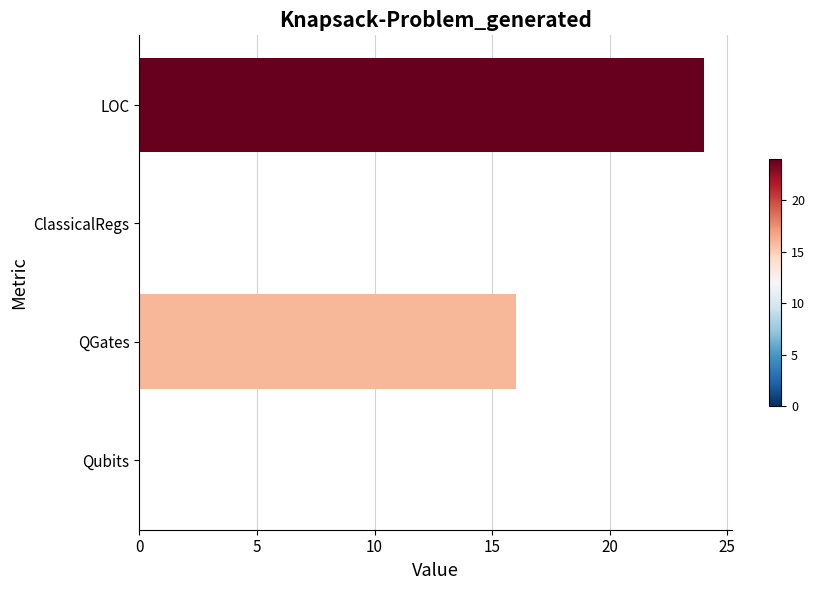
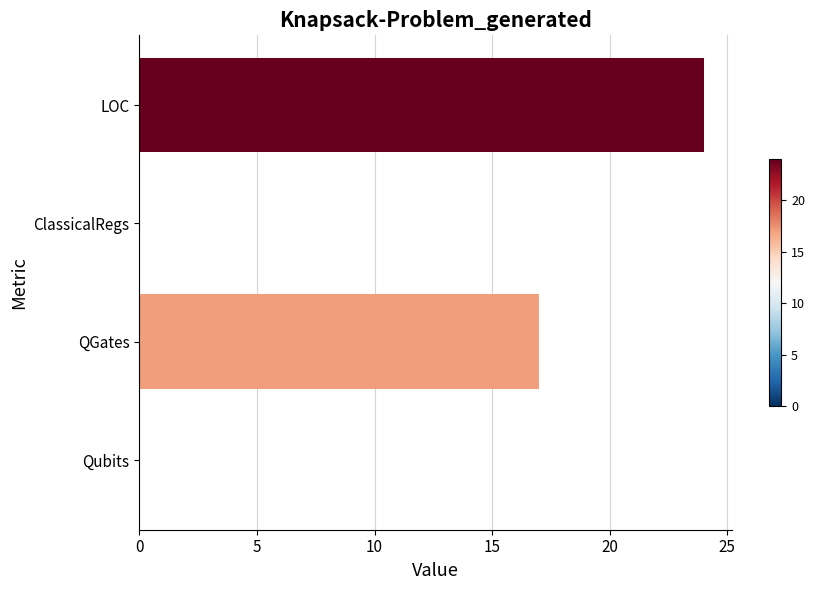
  {
    "LOC": 24,
    "ClassicalRegs": 0,
-   "QGates": 16,
+   "QGates": 17,
    "Qubits": 0
  }
